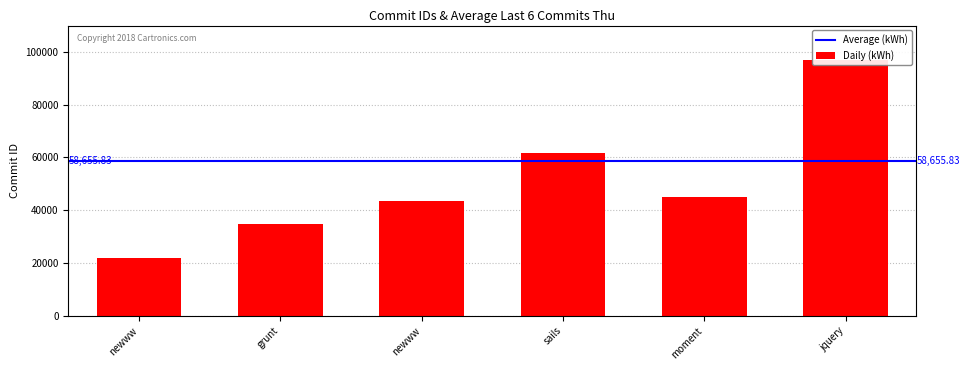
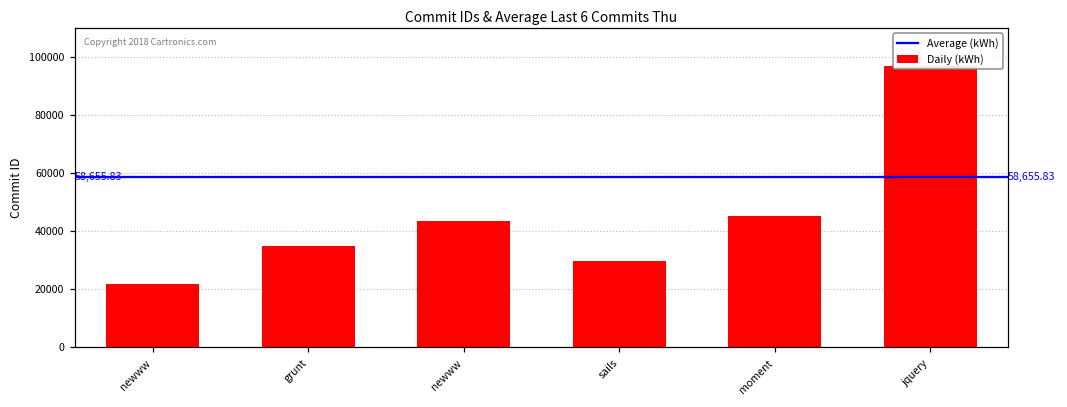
  {
    "grunt": 35000,
-   "sails": 62000,
+   "sails": 30000,
    "moment": 45000
  }
